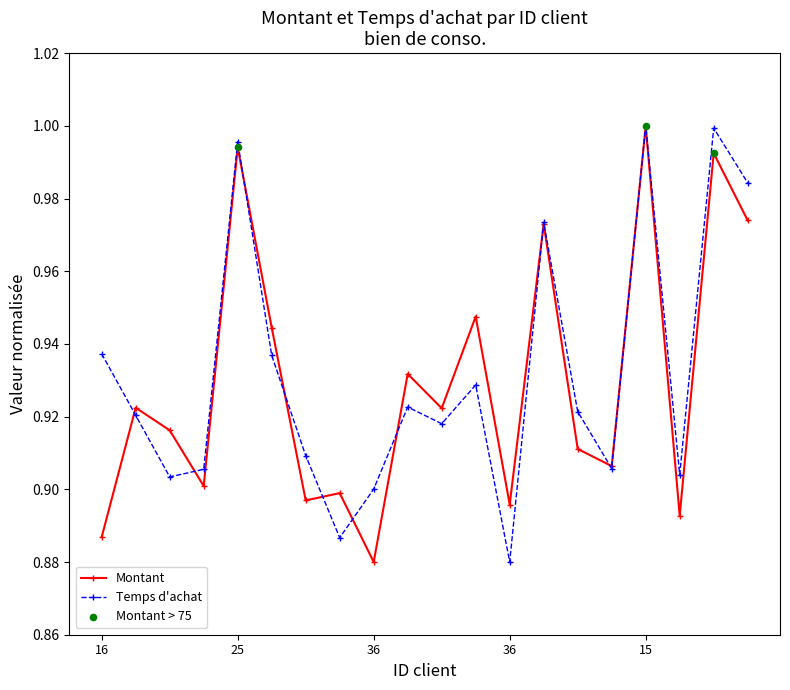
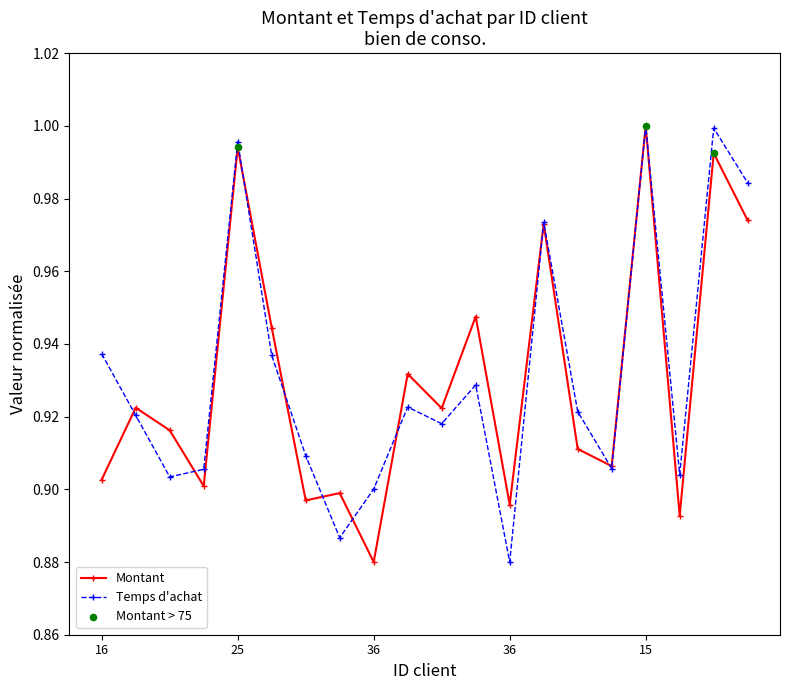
  {
    "Montant": {
-     "16": 0.887
+     "16": 0.903
    },
    "Temps d'achat": {
      "16": 0.937,
      "25": 0.996
    }
  }
